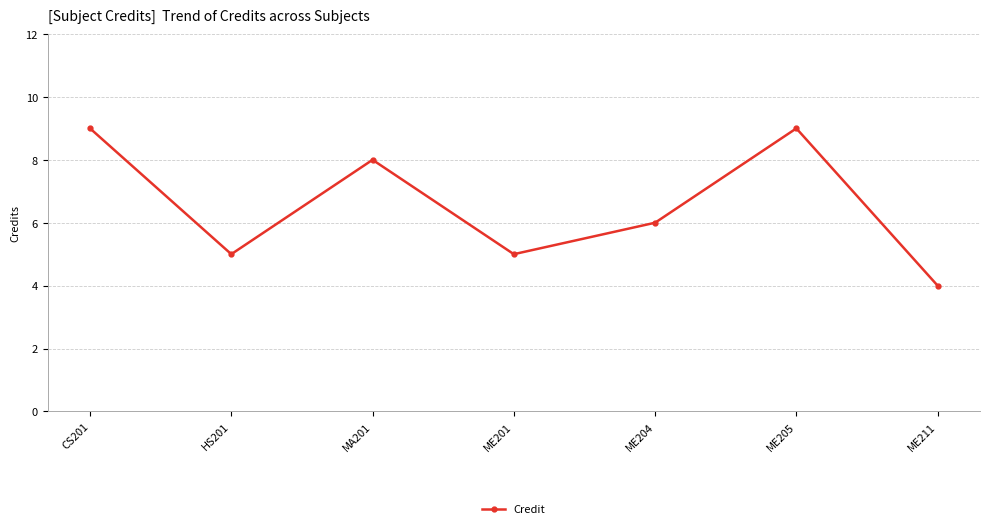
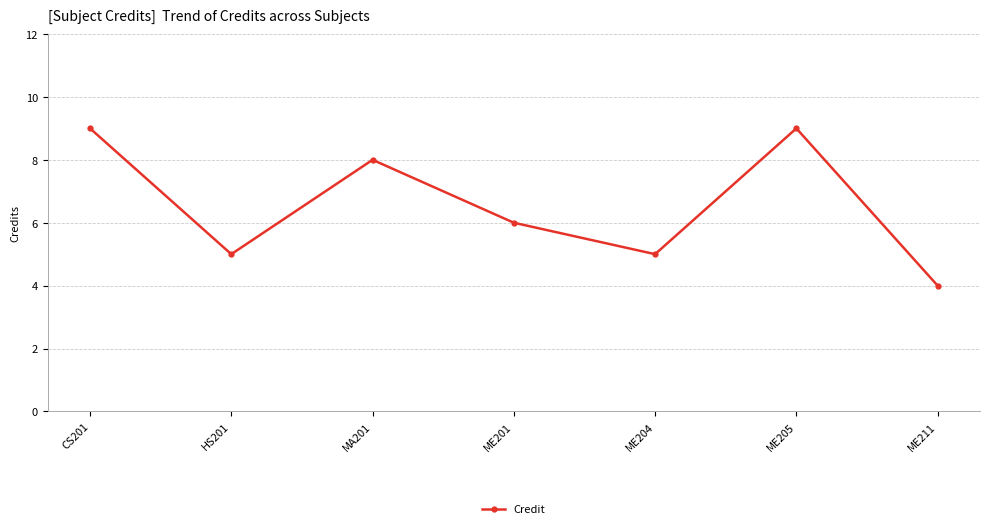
  {
    "CS201": 9,
    "HS201": 5,
    "MA201": 8,
-   "ME201": 5,
-   "ME204": 6,
+   "ME201": 6,
+   "ME204": 5,
    "ME205": 9,
    "ME211": 4
  }
